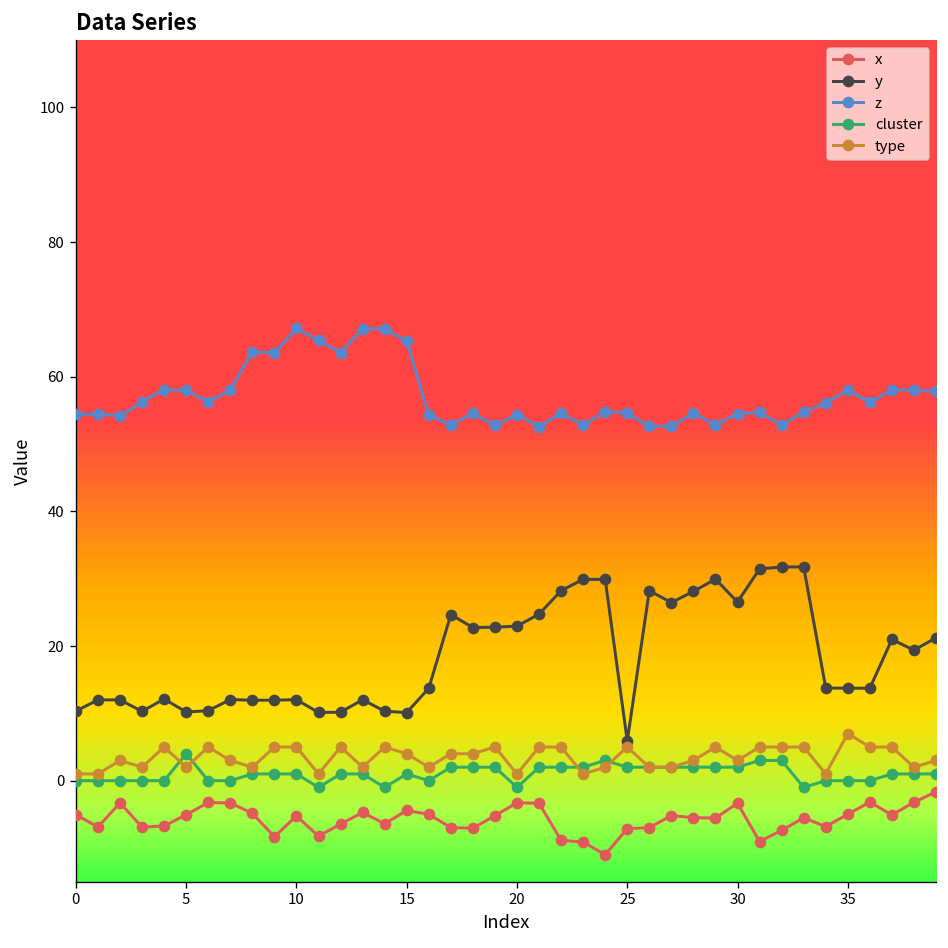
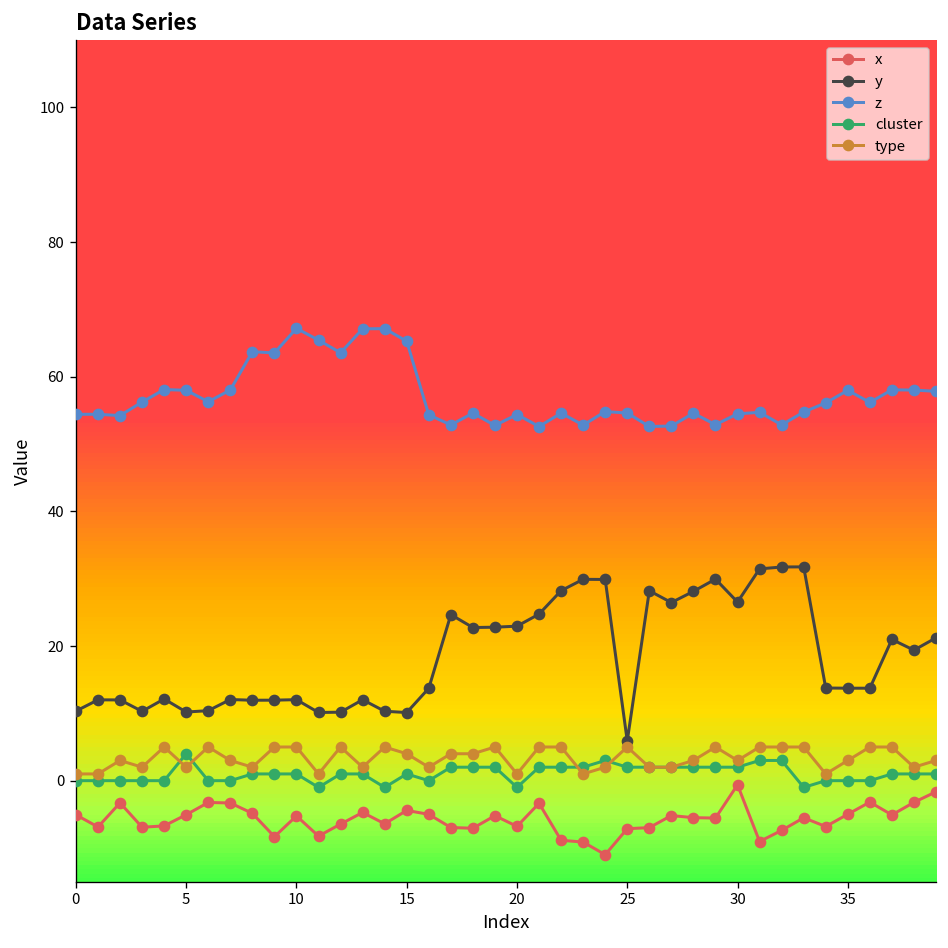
  {
    "x": {
      "0": -5,
      "5": -5,
      "10": -5,
      "15": -4,
-     "20": -3,
+     "20": -7,
      "25": -7,
-     "30": -3,
+     "30": -1,
      "35": -5
    },
    "y": {
      "0": 10,
      "5": 10,
      "10": 12,
      "15": 10,
      "20": 23,
      "25": 6,
      "30": 27,
      "35": 14
    },
    "z": {
      "0": 54,
      "5": 58,
      "10": 67,
      "15": 65,
      "20": 54,
      "25": 55,
      "30": 54,
      "35": 58
    },
    "cluster": {
      "0": 0,
      "5": 4,
      "10": 1,
      "15": 1,
      "20": -1,
      "25": 2,
      "30": 2,
      "35": 0
    },
    "type": {
      "0": 1,
      "5": 2,
      "10": 5,
      "15": 4,
      "20": 1,
      "25": 5,
      "30": 3,
-     "35": 7
+     "35": 3
    }
  }
